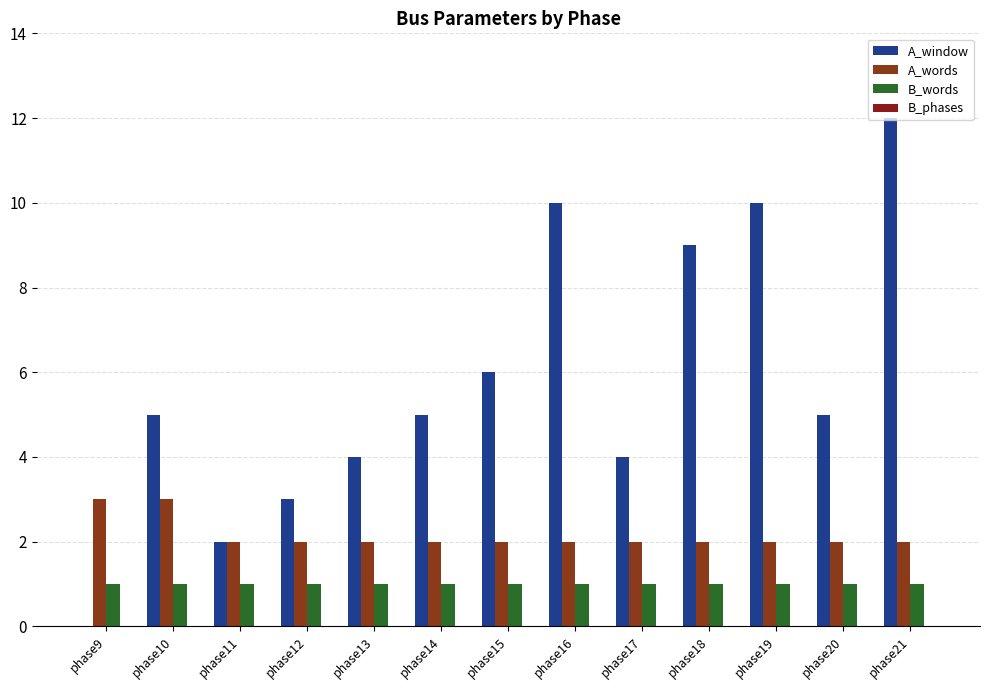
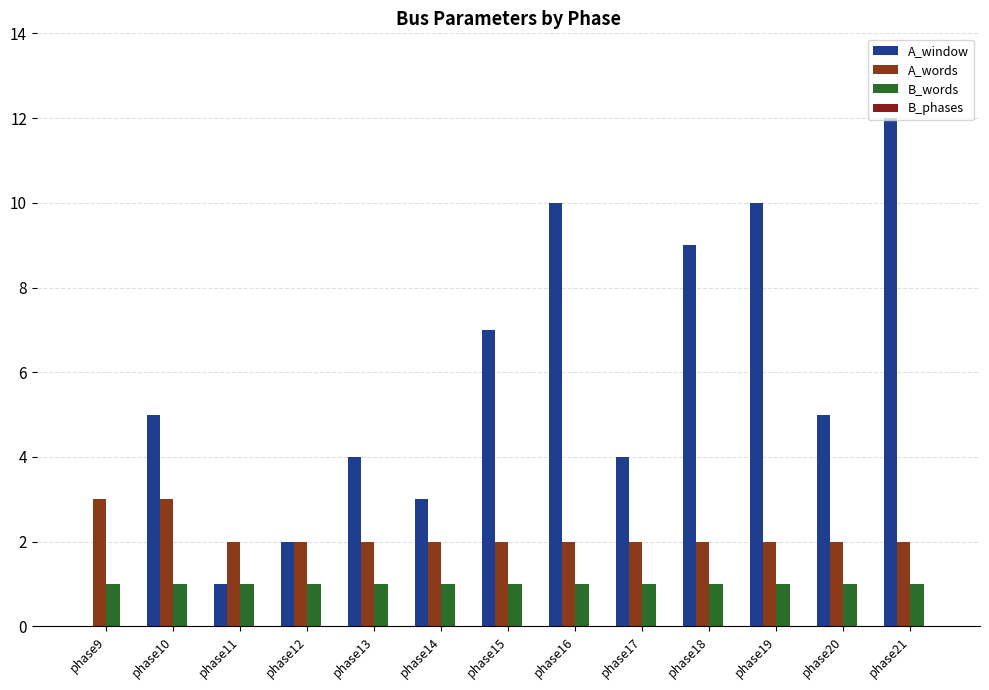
  {
    "A_window": {
      "phase9": 0,
      "phase10": 5,
-     "phase11": 2,
-     "phase12": 3,
+     "phase11": 1,
+     "phase12": 2,
      "phase13": 4,
-     "phase14": 5,
-     "phase15": 6,
+     "phase14": 3,
+     "phase15": 7,
      "phase16": 10,
      "phase17": 4,
      "phase18": 9,
      "phase19": 10,
      "phase20": 5
    },
    "B_words": {
      "phase9": 1,
      "phase10": 1,
      "phase11": 1,
      "phase12": 1,
      "phase13": 1,
      "phase14": 1,
      "phase15": 1,
      "phase16": 1,
      "phase17": 1,
      "phase18": 1,
      "phase19": 1,
      "phase20": 1,
      "phase21": 1
    }
  }
